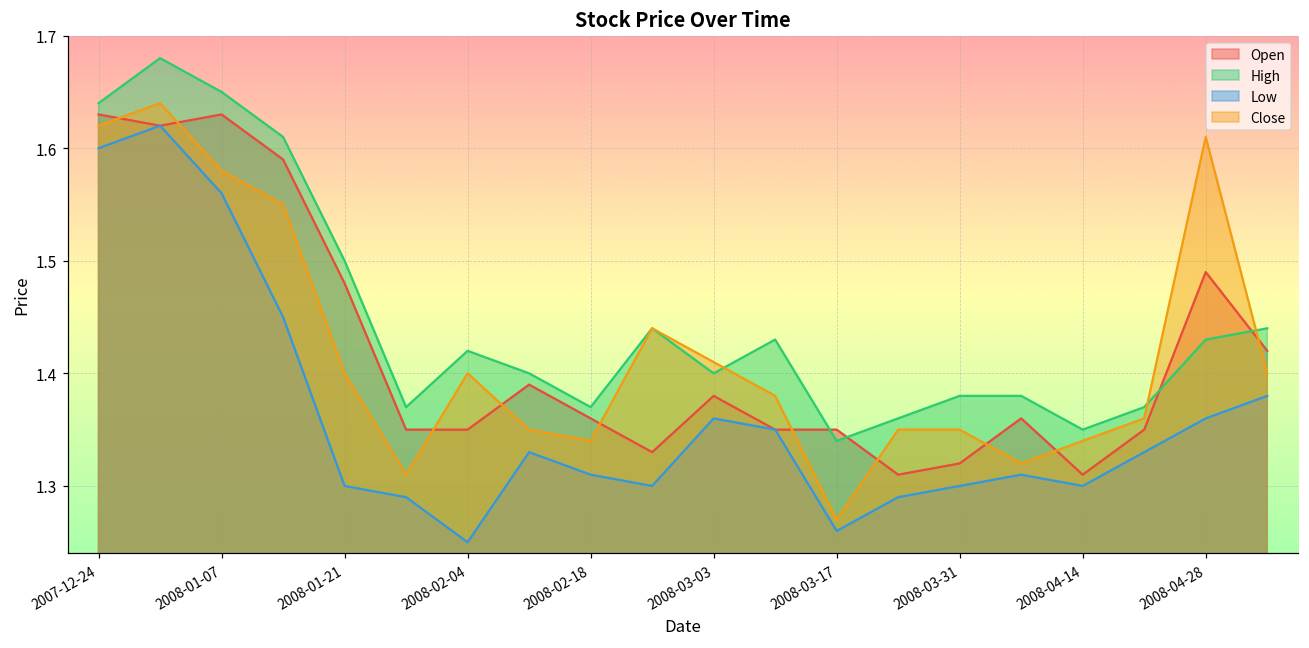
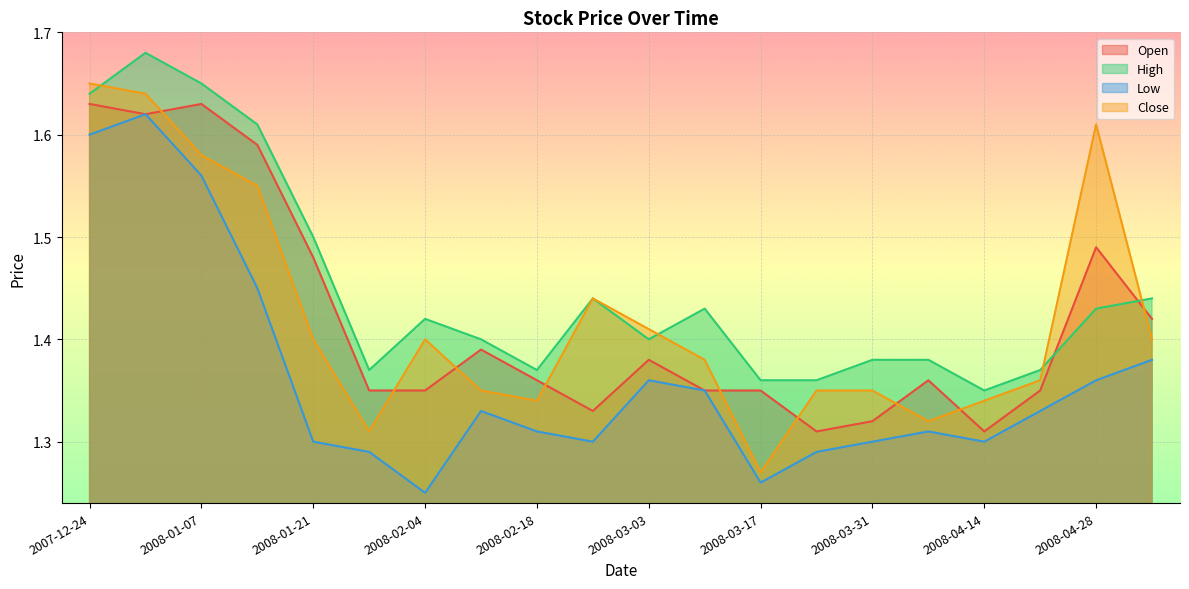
  {
    "Open": {
      "2007-12-24": 1.63,
      "2008-01-07": 1.63,
      "2008-01-21": 1.48,
      "2008-02-04": 1.35,
      "2008-02-18": 1.36,
      "2008-03-03": 1.38,
      "2008-03-17": 1.35,
      "2008-03-31": 1.32,
      "2008-04-14": 1.31,
      "2008-04-28": 1.49
    },
    "High": {
      "2007-12-24": 1.64,
      "2008-01-07": 1.65,
      "2008-01-21": 1.50,
      "2008-02-04": 1.42,
      "2008-02-18": 1.37,
      "2008-03-03": 1.40,
-     "2008-03-17": 1.34,
+     "2008-03-17": 1.36,
      "2008-03-31": 1.38,
      "2008-04-14": 1.35,
      "2008-04-28": 1.43
    },
    "Low": {
      "2007-12-24": 1.60,
      "2008-01-07": 1.56,
      "2008-01-21": 1.30,
      "2008-02-04": 1.25,
      "2008-02-18": 1.31,
      "2008-03-03": 1.36,
      "2008-03-17": 1.26,
      "2008-03-31": 1.30,
      "2008-04-14": 1.30,
      "2008-04-28": 1.36
    },
    "Close": {
-     "2007-12-24": 1.62,
+     "2007-12-24": 1.65,
      "2008-01-07": 1.58,
      "2008-01-21": 1.40,
      "2008-02-04": 1.40,
      "2008-02-18": 1.34,
      "2008-03-03": 1.41,
      "2008-03-17": 1.27,
      "2008-03-31": 1.35,
      "2008-04-14": 1.34,
      "2008-04-28": 1.61
    }
  }
